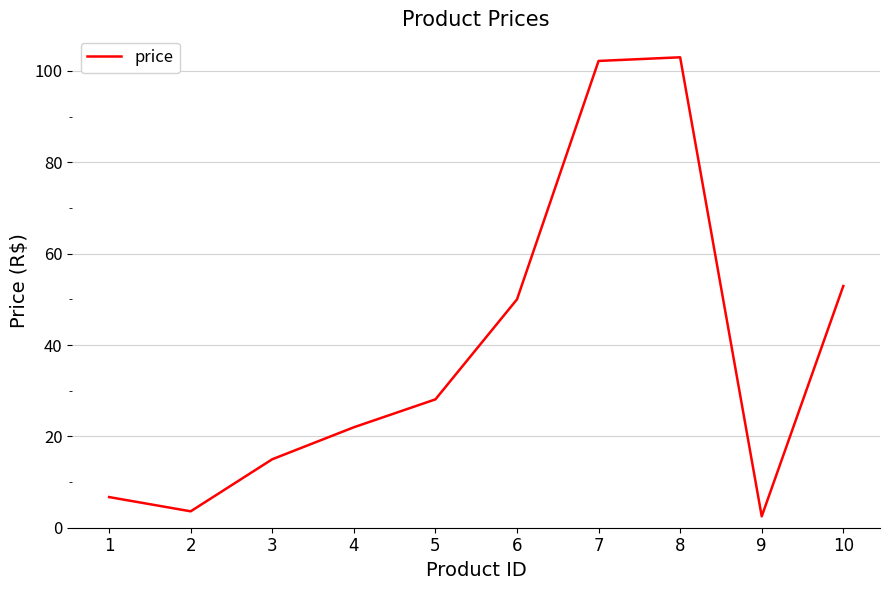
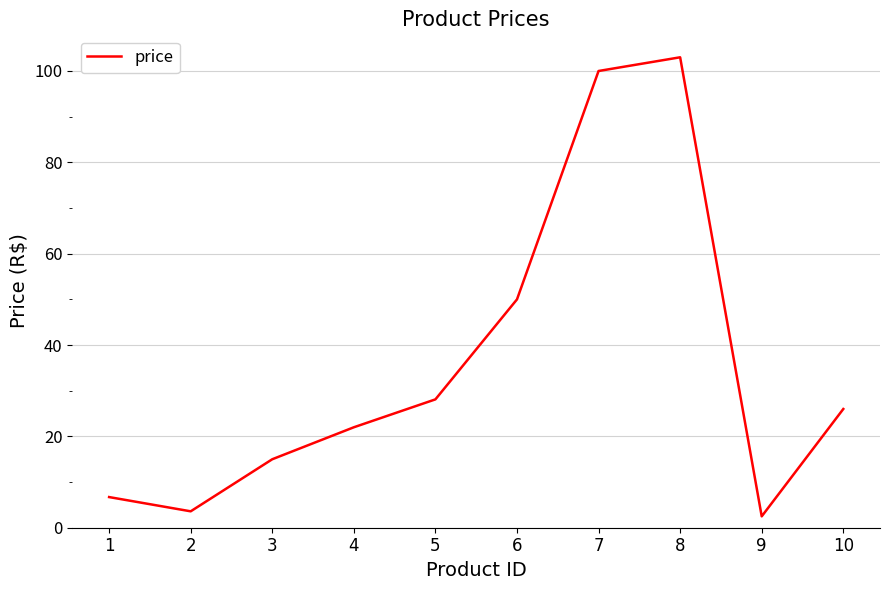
  {
    "1": 7,
    "2": 4,
    "3": 15,
    "4": 22,
    "5": 28,
    "6": 50,
-   "7": 102,
+   "7": 100,
    "8": 103,
    "9": 2,
-   "10": 53
+   "10": 26
  }
